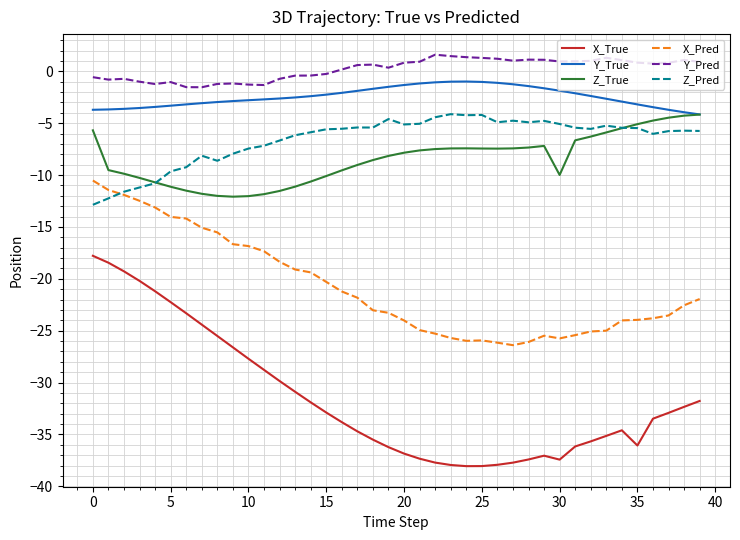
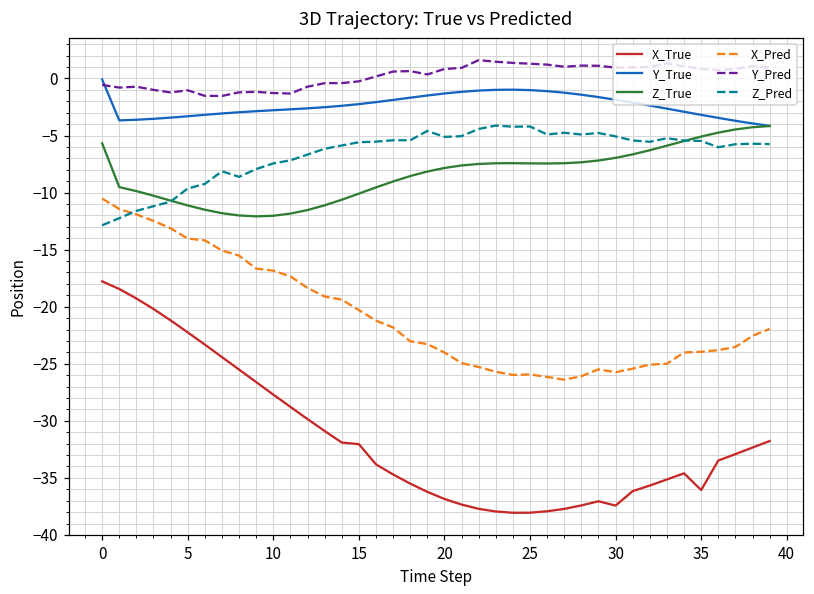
  {
    "X_True": {
      "0": -17.8,
      "5": -22.2,
      "10": -27.7,
-     "15": -32.9,
+     "15": -32.0,
      "20": -36.8,
      "25": -38.0,
      "30": -37.4,
      "35": -36.1
    },
    "Y_True": {
-     "0": -3.7,
+     "0": -0.1,
      "5": -3.3,
      "10": -2.8,
      "15": -2.2,
      "20": -1.3,
      "25": -1.0,
      "30": -1.9,
      "35": -3.2
    },
    "Z_True": {
      "0": -5.7,
      "5": -11.1,
      "10": -12.0,
      "15": -10.1,
      "20": -7.8,
      "25": -7.4,
-     "30": -10.0,
+     "30": -7.0,
      "35": -5.1
    },
    "X_Pred": {
      "0": -10.5,
      "5": -14.0,
      "10": -16.8,
      "15": -20.3,
      "20": -24.0,
      "25": -25.9,
      "30": -25.7,
      "35": -24.0
    },
    "Y_Pred": {
      "0": -0.6,
      "5": -1.0,
      "10": -1.3,
      "15": -0.2,
      "20": 0.8,
      "25": 1.3
    },
    "Z_Pred": {
      "0": -12.9,
      "5": -9.6,
      "10": -7.4,
      "15": -5.6,
      "20": -5.1,
      "25": -4.2,
      "30": -5.1,
      "35": -5.5
    }
  }
